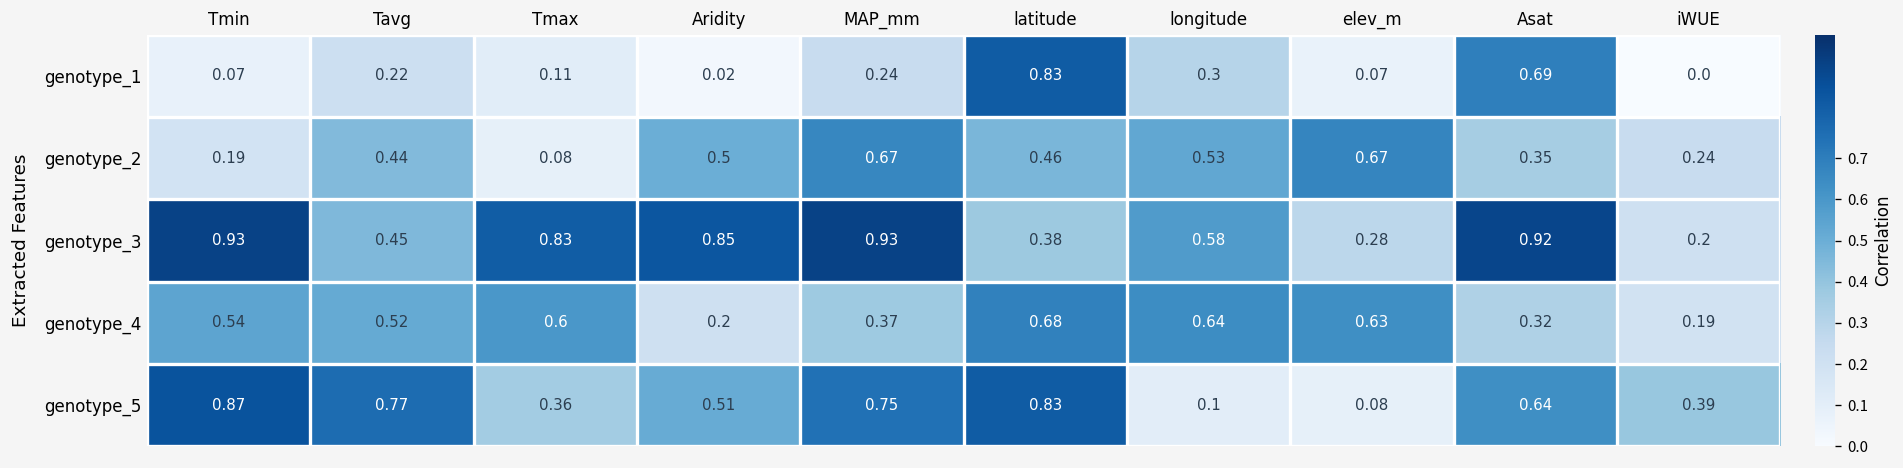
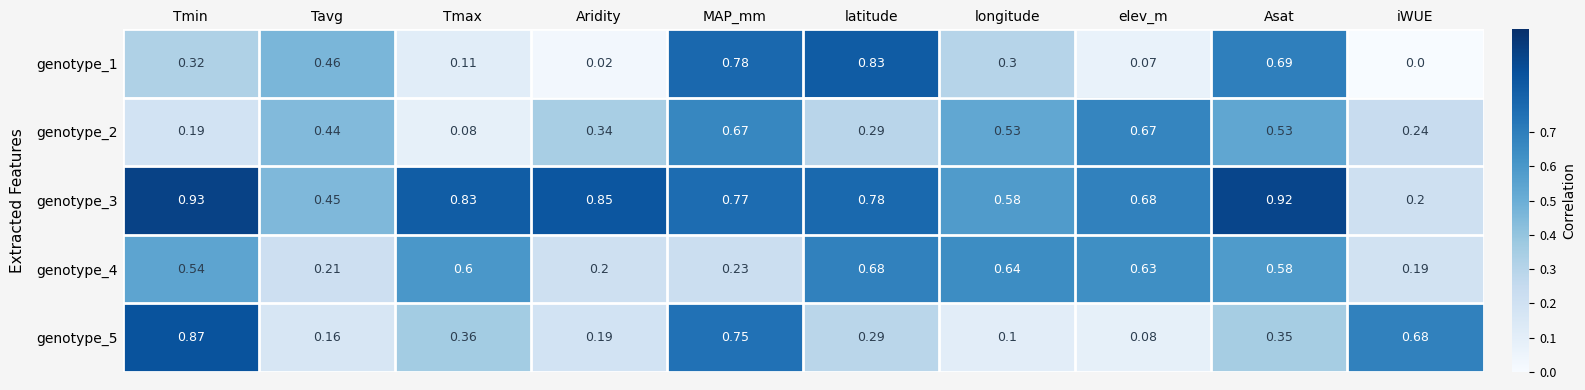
  {
    "genotype_1": {
-     "Tmin": 0.07,
-     "Tavg": 0.22,
+     "Tmin": 0.32,
+     "Tavg": 0.46,
      "Tmax": 0.11,
      "Aridity": 0.02,
-     "MAP_mm": 0.24,
+     "MAP_mm": 0.78,
      "latitude": 0.83,
      "longitude": 0.3,
      "elev_m": 0.07,
      "Asat": 0.69,
      "iWUE": 0.0
    },
    "genotype_2": {
      "Tmin": 0.19,
      "Tavg": 0.44,
      "Tmax": 0.08,
-     "Aridity": 0.5,
+     "Aridity": 0.34,
      "MAP_mm": 0.67,
-     "latitude": 0.46,
+     "latitude": 0.29,
      "longitude": 0.53,
      "elev_m": 0.67,
-     "Asat": 0.35,
+     "Asat": 0.53,
      "iWUE": 0.24
    },
    "genotype_3": {
      "Tmin": 0.93,
      "Tavg": 0.45,
      "Tmax": 0.83,
      "Aridity": 0.85,
-     "MAP_mm": 0.93,
-     "latitude": 0.38,
+     "MAP_mm": 0.77,
+     "latitude": 0.78,
      "longitude": 0.58,
-     "elev_m": 0.28,
+     "elev_m": 0.68,
      "Asat": 0.92,
      "iWUE": 0.2
    },
    "genotype_4": {
      "Tmin": 0.54,
-     "Tavg": 0.52,
+     "Tavg": 0.21,
      "Tmax": 0.6,
      "Aridity": 0.2,
-     "MAP_mm": 0.37,
+     "MAP_mm": 0.23,
      "latitude": 0.68,
      "longitude": 0.64,
      "elev_m": 0.63,
-     "Asat": 0.32,
+     "Asat": 0.58,
      "iWUE": 0.19
    },
    "genotype_5": {
      "Tmin": 0.87,
-     "Tavg": 0.77,
+     "Tavg": 0.16,
      "Tmax": 0.36,
-     "Aridity": 0.51,
+     "Aridity": 0.19,
      "MAP_mm": 0.75,
-     "latitude": 0.83,
+     "latitude": 0.29,
      "longitude": 0.1,
      "elev_m": 0.08,
-     "Asat": 0.64,
-     "iWUE": 0.39
+     "Asat": 0.35,
+     "iWUE": 0.68
    }
  }
